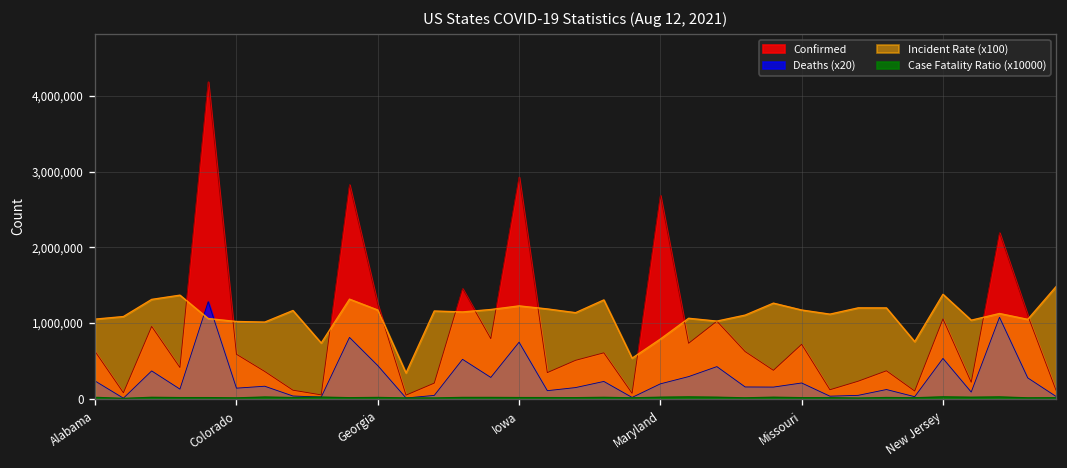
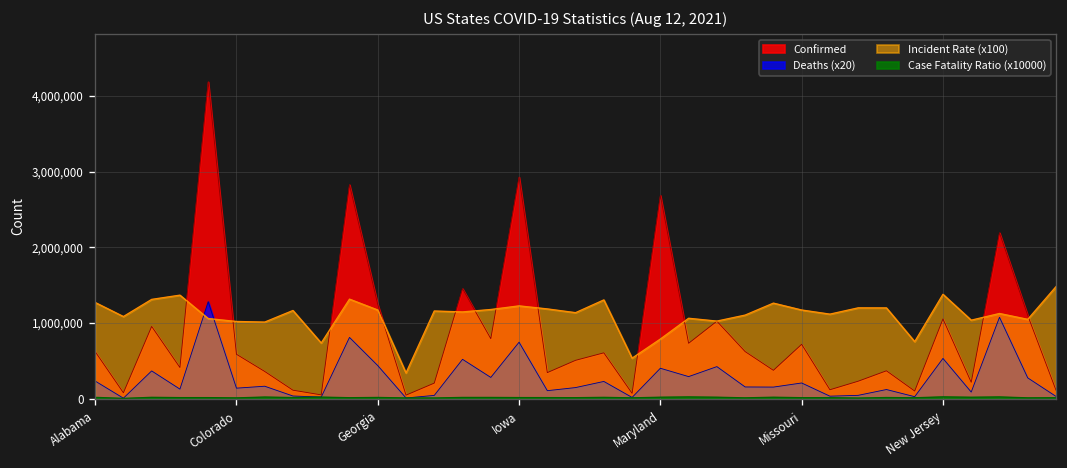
  {
    "Confirmed": {
      "Alabama": "600,000",
      "Colorado": "600,000",
      "Georgia": "1,200,000",
      "Iowa": "2,900,000",
      "Maryland": "2,700,000",
      "Missouri": "700,000",
      "New Jersey": "1,100,000"
    },
    "Deaths (x20)": {
      "Alabama": "200,000",
      "Colorado": "100,000",
      "Georgia": "400,000",
      "Iowa": "700,000",
-     "Maryland": "200,000",
+     "Maryland": "400,000",
      "Missouri": "200,000",
      "New Jersey": "500,000"
    },
    "Incident Rate (x100)": {
-     "Alabama": "1,100,000",
+     "Alabama": "1,300,000",
      "Colorado": "1,000,000",
      "Georgia": "1,200,000",
      "Iowa": "1,200,000",
      "Maryland": "800,000",
      "Missouri": "1,200,000",
      "New Jersey": "1,400,000"
    },
    "Case Fatality Ratio (x10000)": {
      "Alabama": "0",
      "Colorado": "0",
      "Georgia": "0",
      "Iowa": "0",
      "Maryland": "0",
      "Missouri": "0",
      "New Jersey": "0"
    }
  }
